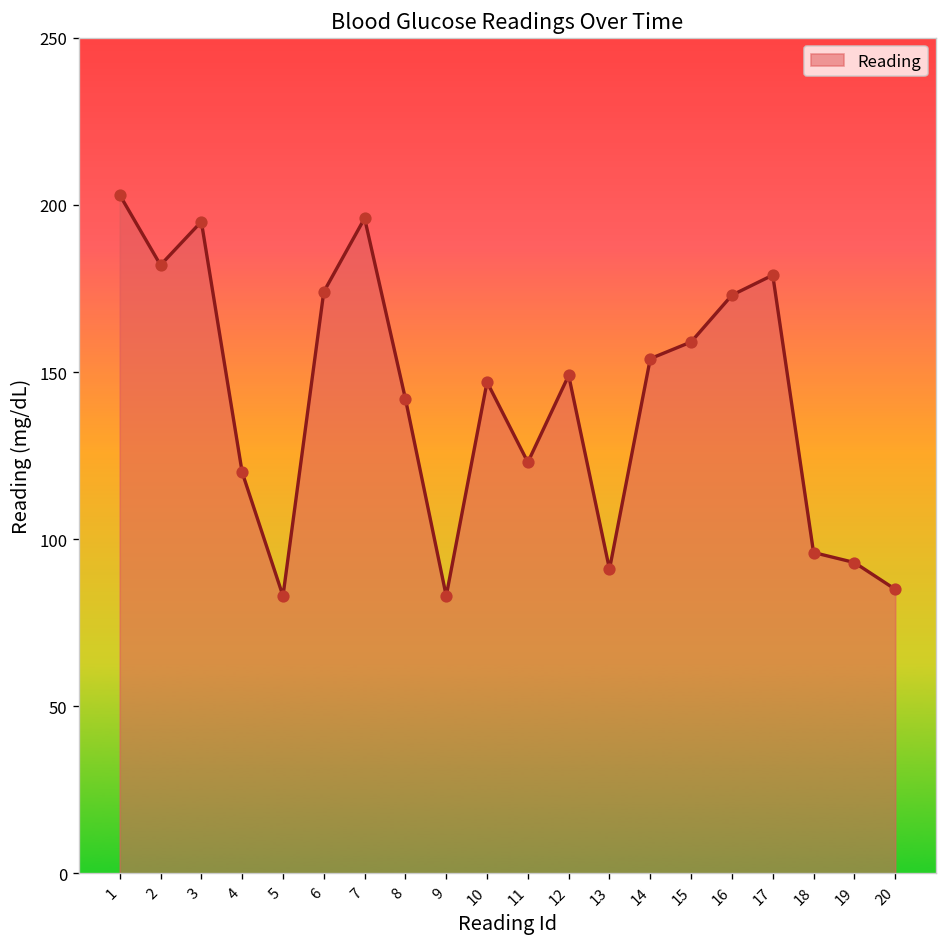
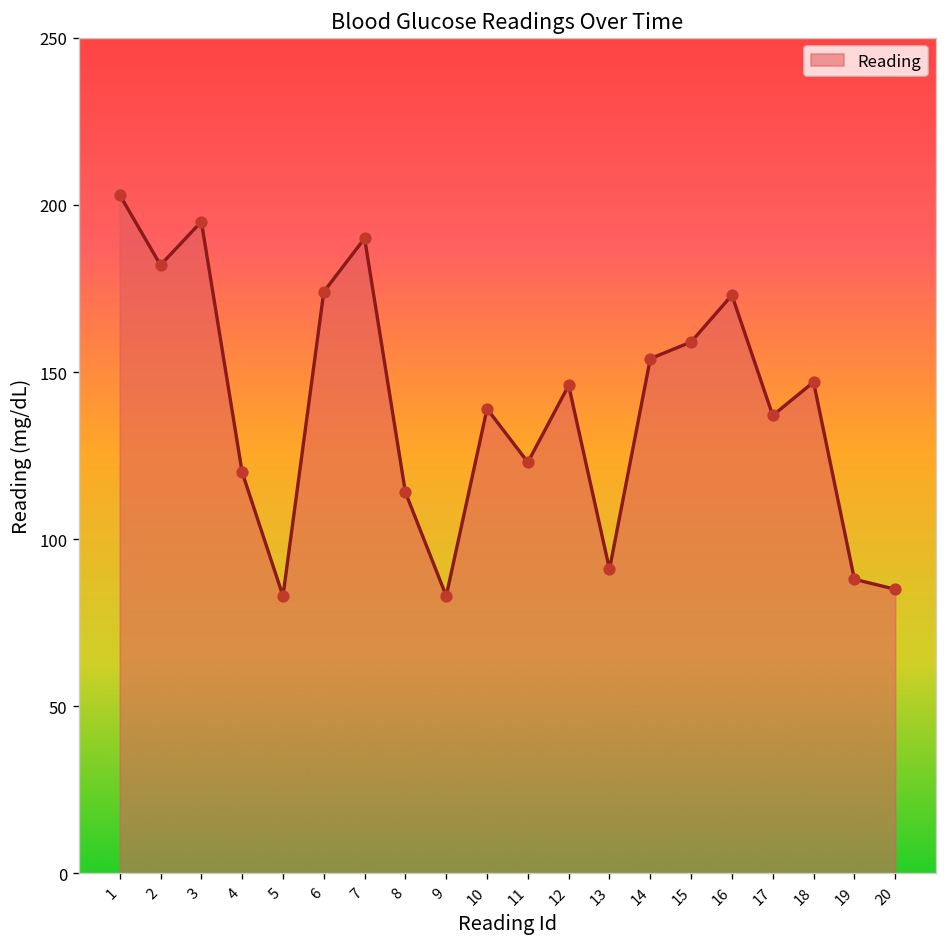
  {
    "1": 203,
    "2": 182,
    "3": 195,
    "4": 120,
    "5": 83,
    "6": 174,
-   "7": 196,
-   "8": 142,
+   "7": 190,
+   "8": 114,
    "9": 83,
-   "10": 147,
+   "10": 139,
    "11": 123,
-   "12": 149,
+   "12": 146,
    "13": 91,
    "14": 154,
    "15": 159,
    "16": 173,
-   "17": 179,
-   "18": 96,
-   "19": 93,
+   "17": 137,
+   "18": 147,
+   "19": 88,
    "20": 85
  }
